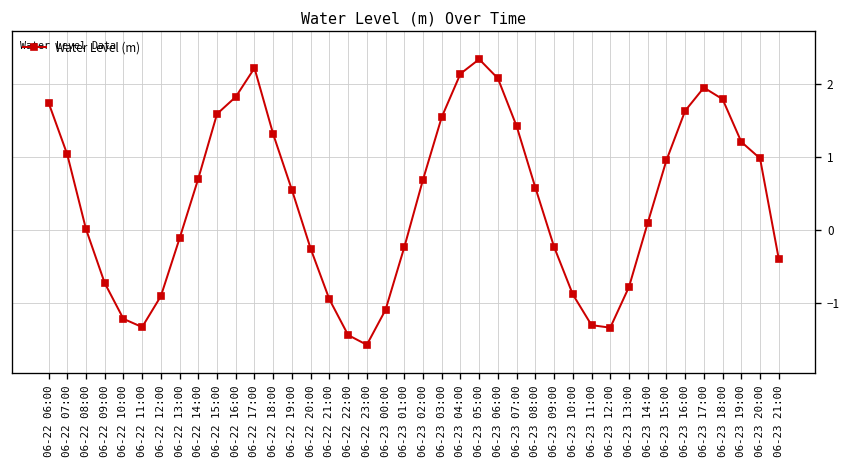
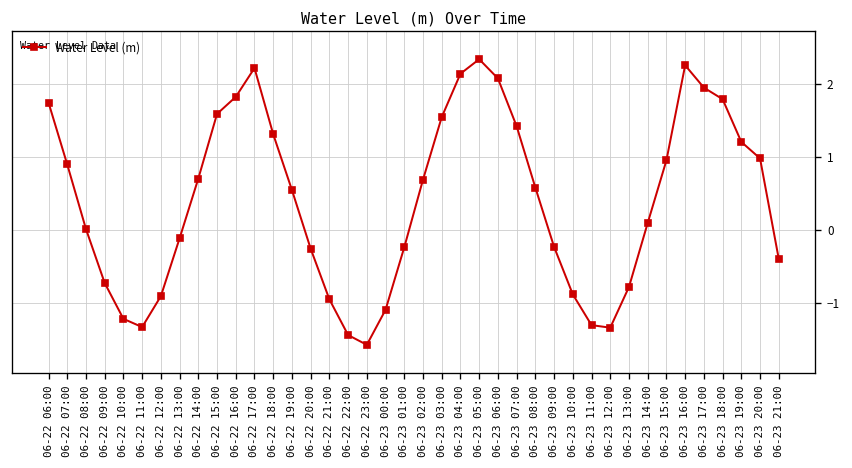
  {
    "06-22 06:00": 1.7,
-   "06-22 07:00": 1.0,
+   "06-22 07:00": 0.9,
    "06-22 08:00": 0.0,
    "06-22 09:00": -0.7,
    "06-22 10:00": -1.2,
    "06-22 11:00": -1.3,
    "06-22 12:00": -0.9,
    "06-22 13:00": -0.1,
    "06-22 14:00": 0.7,
    "06-22 15:00": 1.6,
    "06-22 16:00": 1.8,
    "06-22 17:00": 2.2,
    "06-22 18:00": 1.3,
    "06-22 19:00": 0.5,
    "06-22 20:00": -0.3,
    "06-22 21:00": -0.9,
    "06-22 22:00": -1.4,
    "06-22 23:00": -1.6,
    "06-23 00:00": -1.1,
    "06-23 01:00": -0.2,
    "06-23 02:00": 0.7,
    "06-23 03:00": 1.5,
    "06-23 04:00": 2.1,
    "06-23 05:00": 2.3,
    "06-23 06:00": 2.1,
    "06-23 07:00": 1.4,
    "06-23 08:00": 0.6,
    "06-23 09:00": -0.2,
    "06-23 10:00": -0.9,
    "06-23 11:00": -1.3,
    "06-23 12:00": -1.3,
    "06-23 13:00": -0.8,
    "06-23 14:00": 0.1,
    "06-23 15:00": 1.0,
-   "06-23 16:00": 1.6,
+   "06-23 16:00": 2.2,
    "06-23 17:00": 1.9,
    "06-23 18:00": 1.8,
    "06-23 19:00": 1.2,
    "06-23 20:00": 1.0,
    "06-23 21:00": -0.4
  }
